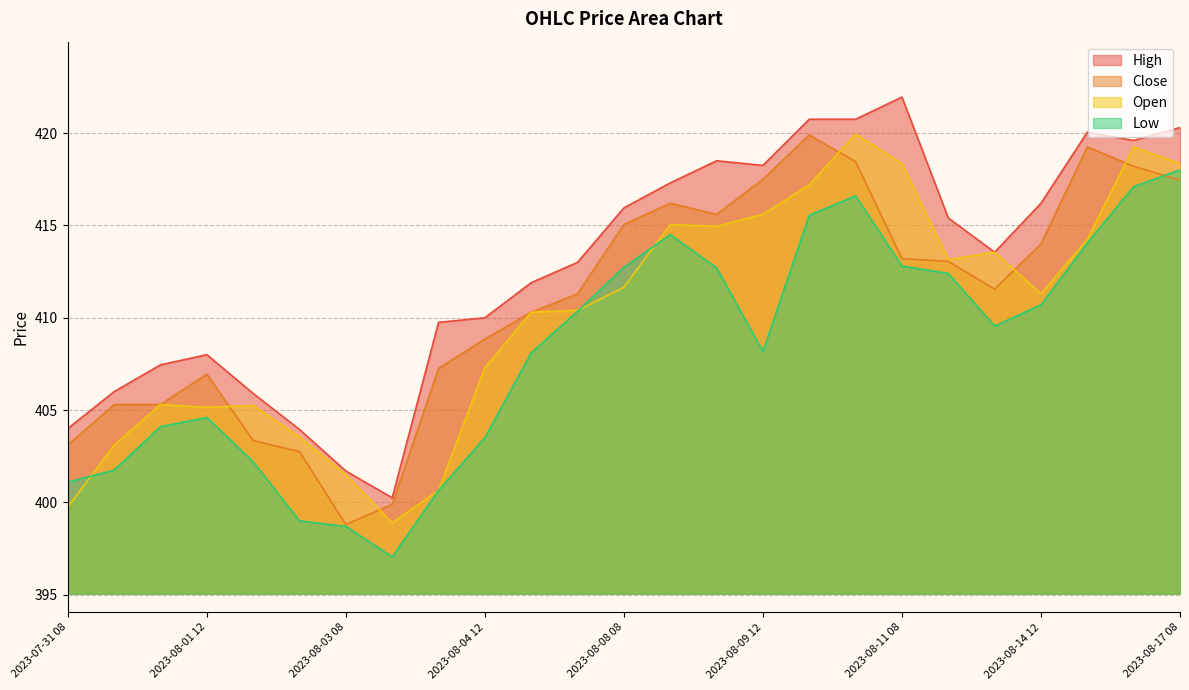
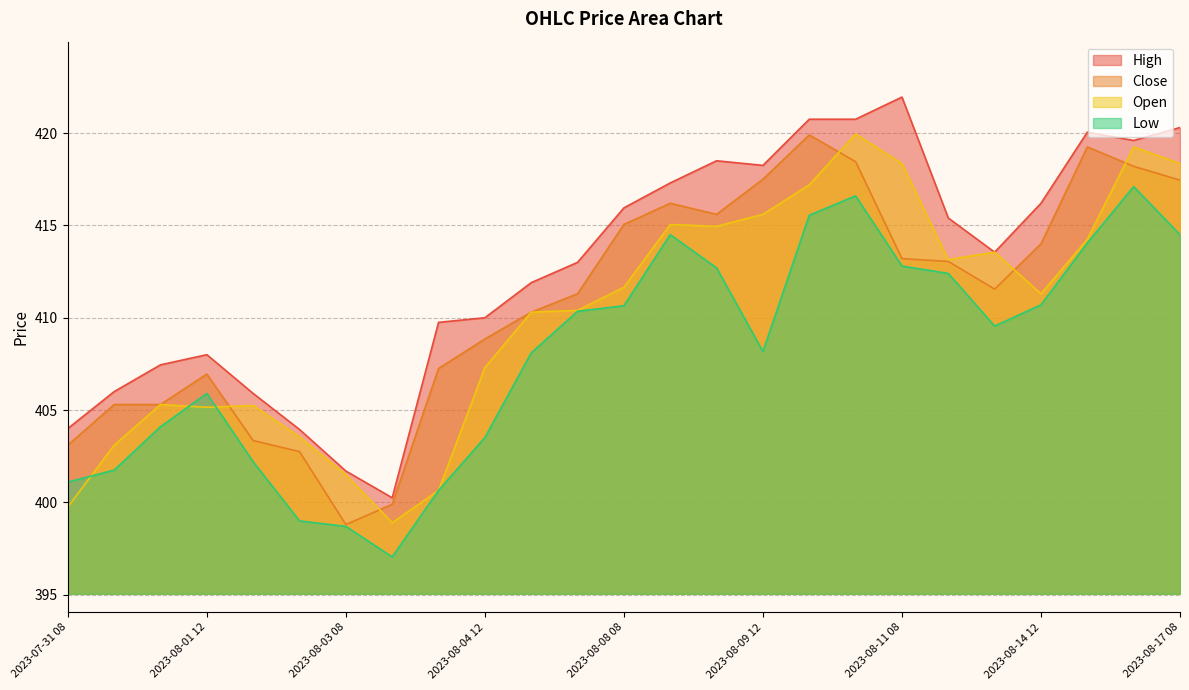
  {
    "Low": {
      "2023-07-31 08": 401.1,
-     "2023-08-01 12": 404.6,
+     "2023-08-01 12": 405.9,
      "2023-08-04 12": 403.5,
-     "2023-08-08 08": 412.7,
+     "2023-08-08 08": 410.7,
      "2023-08-09 12": 408.2,
      "2023-08-11 08": 412.8,
      "2023-08-14 12": 410.7,
-     "2023-08-17 08": 418.0
+     "2023-08-17 08": 414.5
    }
  }
